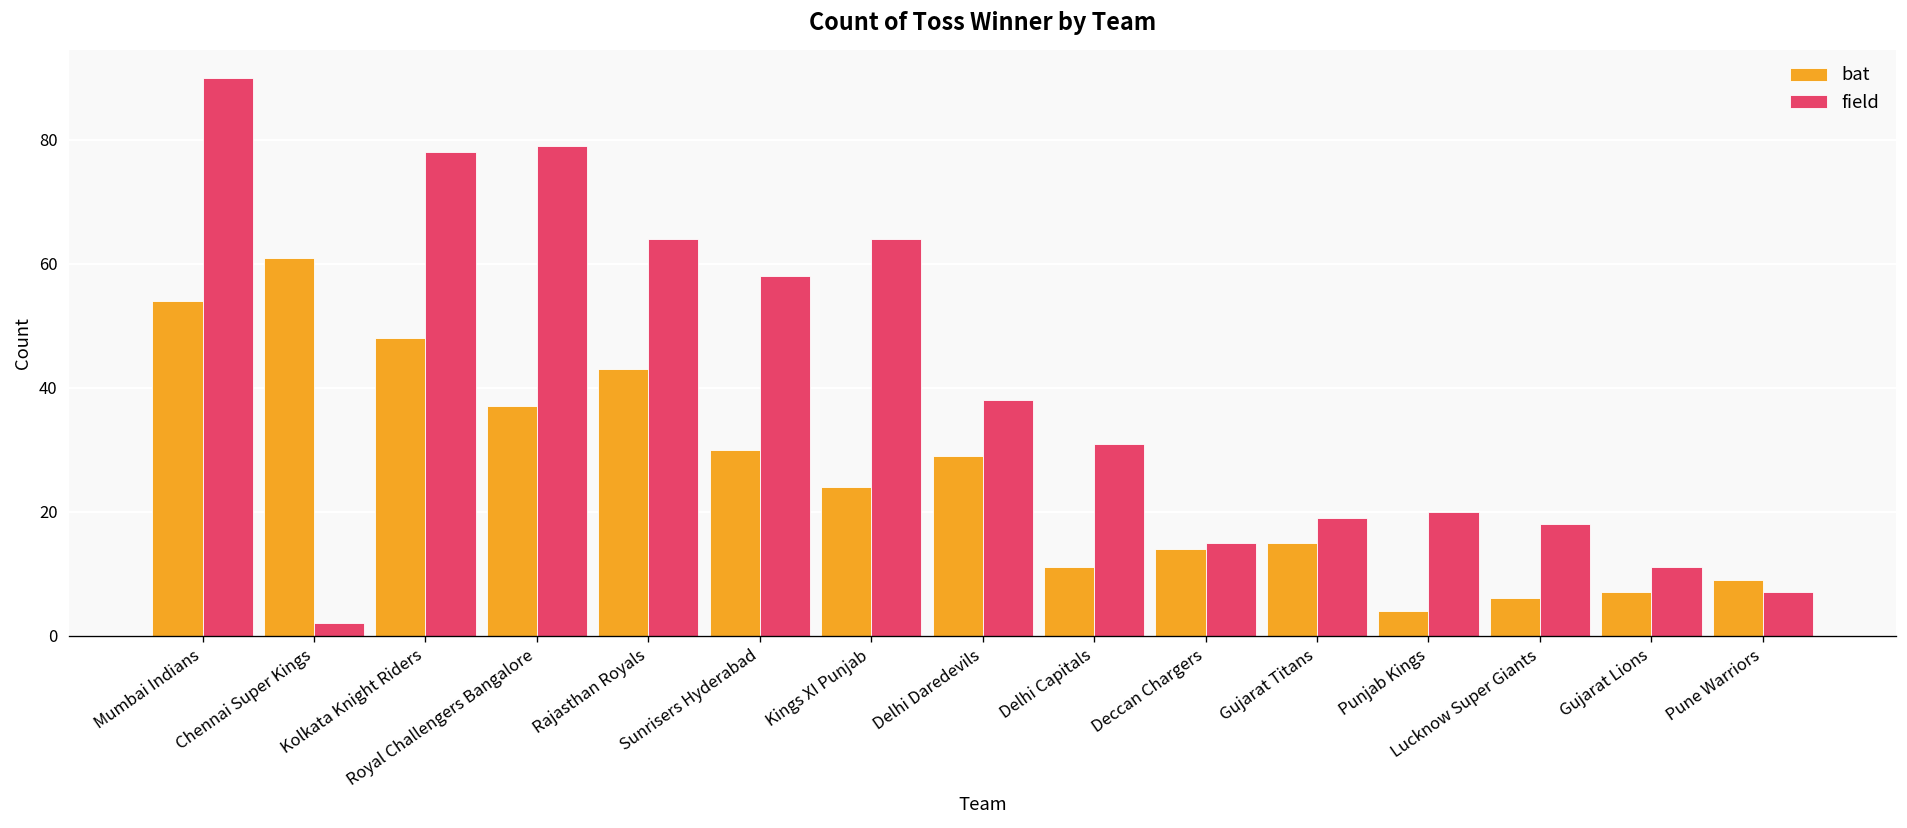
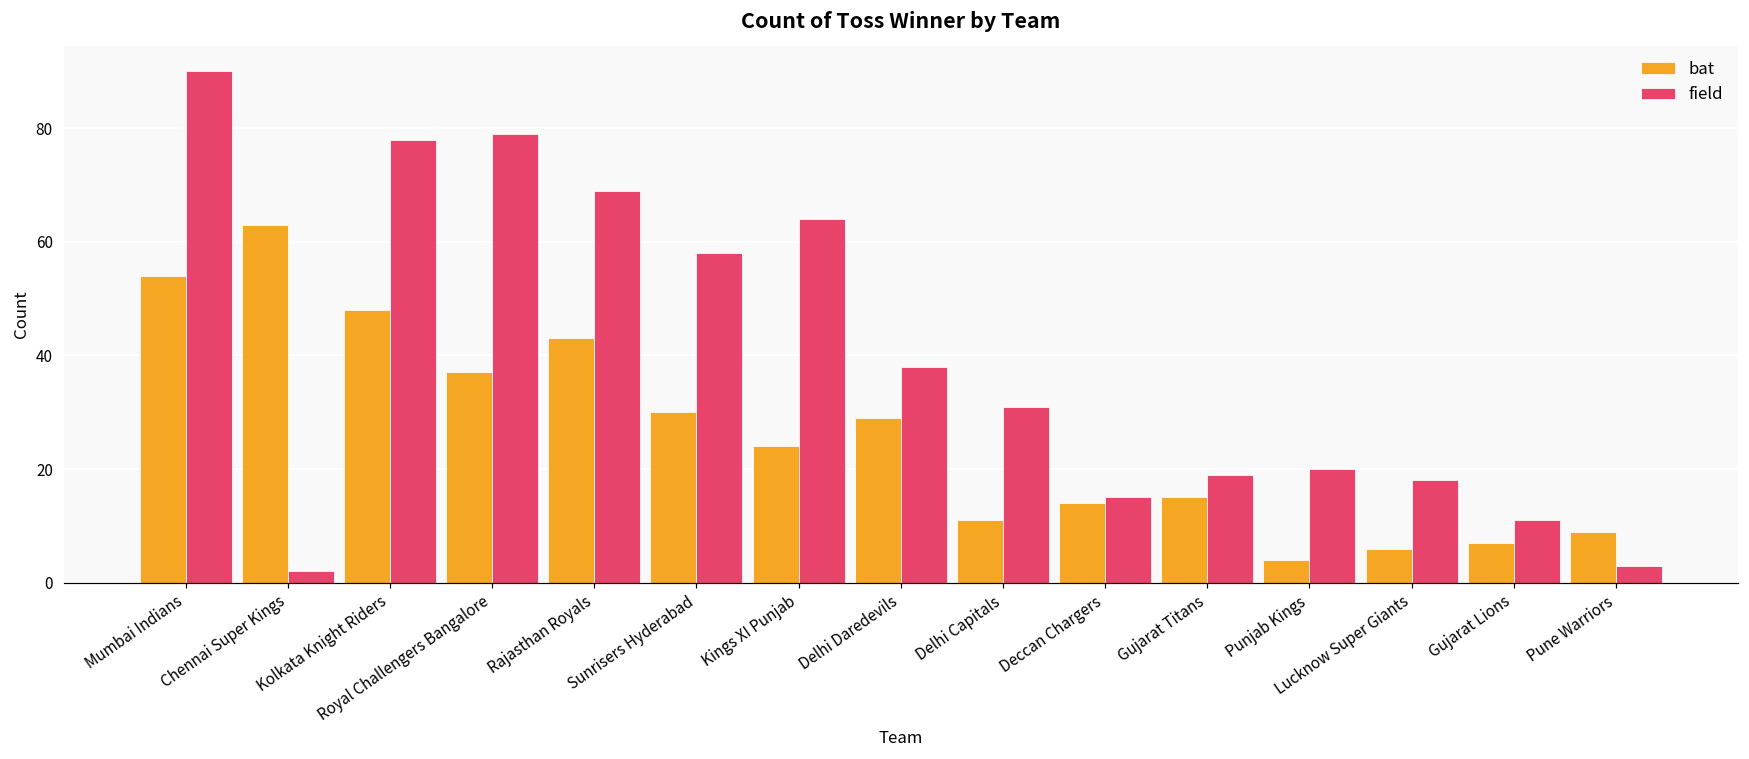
  {
    "bat": {
      "Mumbai Indians": 54,
-     "Chennai Super Kings": 61,
+     "Chennai Super Kings": 63,
      "Kolkata Knight Riders": 48,
      "Royal Challengers Bangalore": 37,
      "Rajasthan Royals": 43,
      "Sunrisers Hyderabad": 30,
      "Kings XI Punjab": 24,
      "Delhi Daredevils": 29,
      "Delhi Capitals": 11,
      "Deccan Chargers": 14,
      "Gujarat Titans": 15,
      "Punjab Kings": 4,
      "Lucknow Super Giants": 6,
      "Gujarat Lions": 7,
      "Pune Warriors": 9
    },
    "field": {
      "Mumbai Indians": 90,
      "Chennai Super Kings": 2,
      "Kolkata Knight Riders": 78,
      "Royal Challengers Bangalore": 79,
-     "Rajasthan Royals": 64,
+     "Rajasthan Royals": 69,
      "Sunrisers Hyderabad": 58,
      "Kings XI Punjab": 64,
      "Delhi Daredevils": 38,
      "Delhi Capitals": 31,
      "Deccan Chargers": 15,
      "Gujarat Titans": 19,
      "Punjab Kings": 20,
      "Lucknow Super Giants": 18,
      "Gujarat Lions": 11,
-     "Pune Warriors": 7
+     "Pune Warriors": 3
    }
  }
